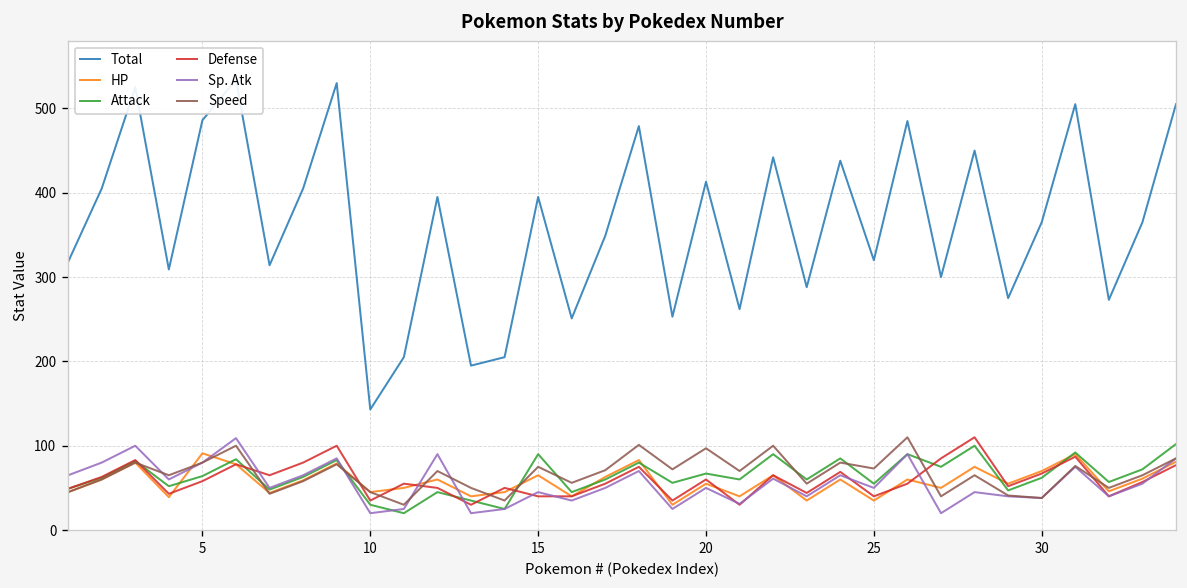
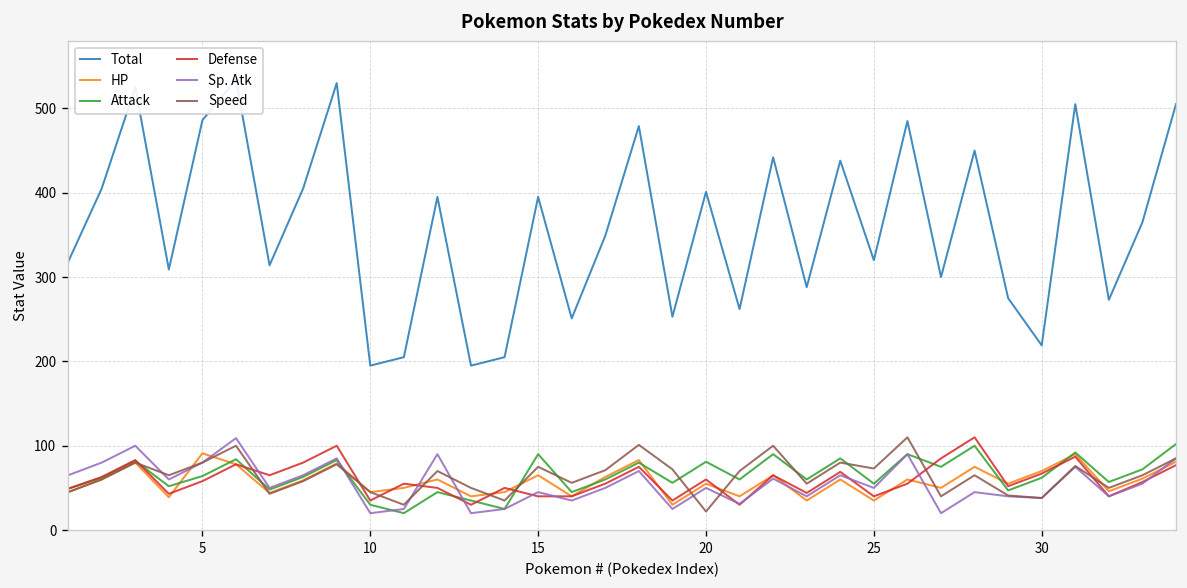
  {
    "Total": {
      "5": 490,
-     "10": 140,
+     "10": 200,
      "15": 400,
-     "20": 410,
+     "20": 400,
      "25": 320,
-     "30": 370
+     "30": 220
    },
    "HP": {
      "5": 90,
      "15": 70,
      "20": 60,
      "25": 40
    },
    "Attack": {
      "5": 60,
      "10": 30,
      "15": 90,
-     "20": 70,
+     "20": 80,
      "25": 60,
      "30": 60
    },
    "Defense": {
      "5": 60,
      "10": 40,
      "15": 40,
      "20": 60,
      "25": 40
    },
    "Sp. Atk": {
      "10": 20,
      "15": 50,
      "20": 50,
      "25": 50
    },
    "Speed": {
      "15": 80,
-     "20": 100,
+     "20": 20,
      "25": 70
    }
  }
